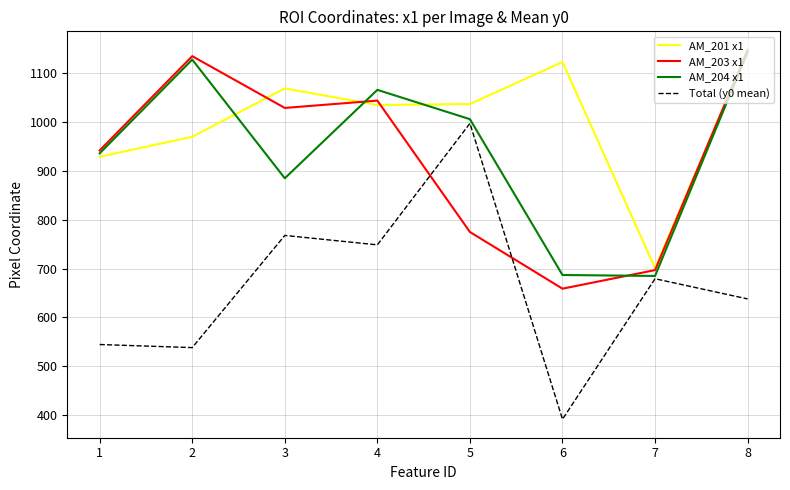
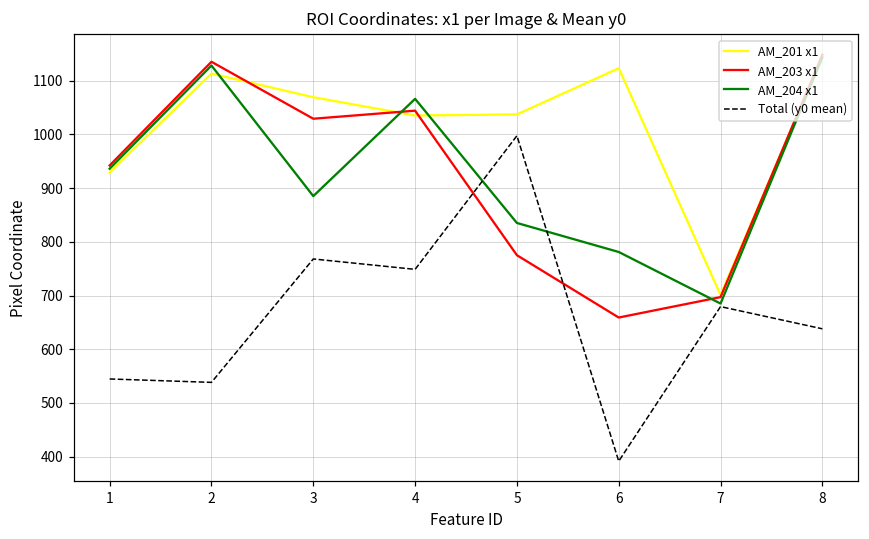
  {
    "AM_201 x1": {
      "1": 930,
-     "2": 970,
+     "2": 1110,
      "3": 1070,
      "4": 1040,
      "5": 1040,
      "6": 1120
    },
    "AM_203 x1": {
      "1": 940,
      "2": 1140,
      "3": 1030,
      "4": 1040,
      "5": 780,
      "6": 660
    },
    "AM_204 x1": {
      "1": 940,
      "2": 1130,
      "3": 890,
      "4": 1070,
-     "5": 1010,
-     "6": 690,
+     "5": 840,
+     "6": 780,
      "7": 690
    },
    "Total (y0 mean)": {
      "1": 540,
      "2": 540,
      "3": 770,
      "4": 750,
      "5": 1000,
      "6": 390,
      "7": 680,
      "8": 640
    }
  }
